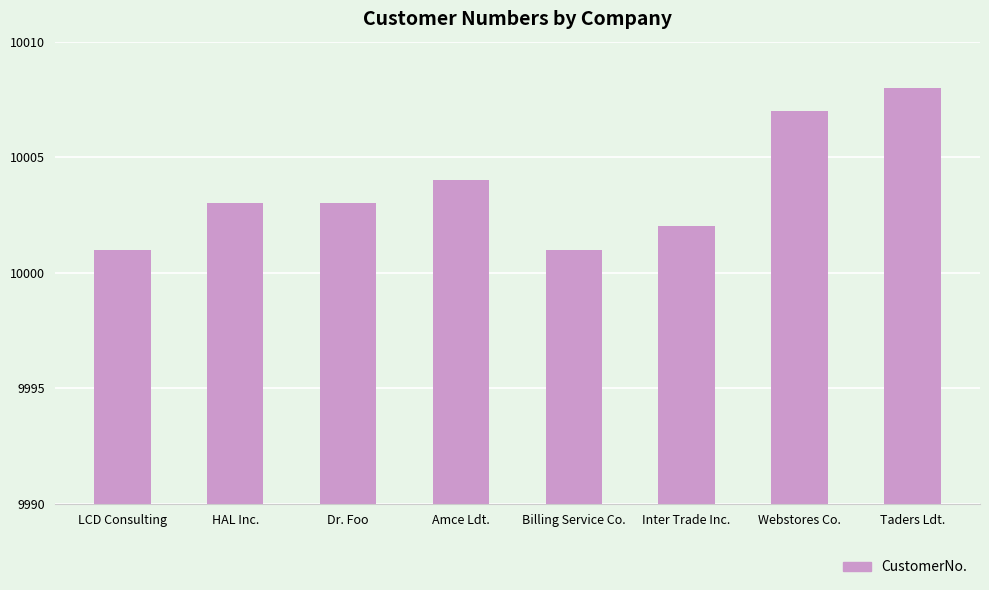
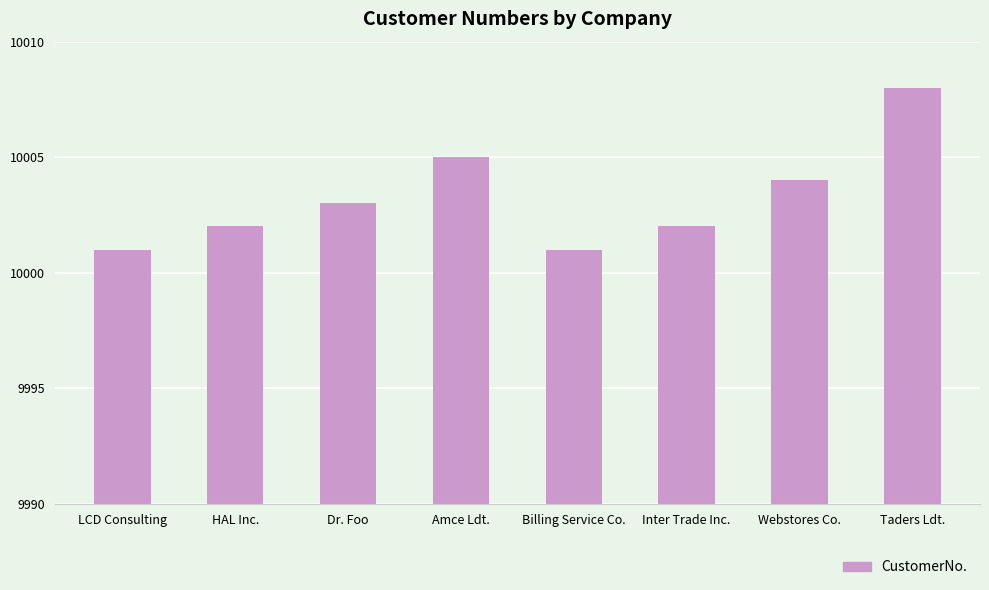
  {
    "LCD Consulting": 10001,
-   "HAL Inc.": 10003,
+   "HAL Inc.": 10002,
    "Dr. Foo": 10003,
-   "Amce Ldt.": 10004,
+   "Amce Ldt.": 10005,
    "Billing Service Co.": 10001,
    "Inter Trade Inc.": 10002,
-   "Webstores Co.": 10007,
+   "Webstores Co.": 10004,
    "Taders Ldt.": 10008
  }
